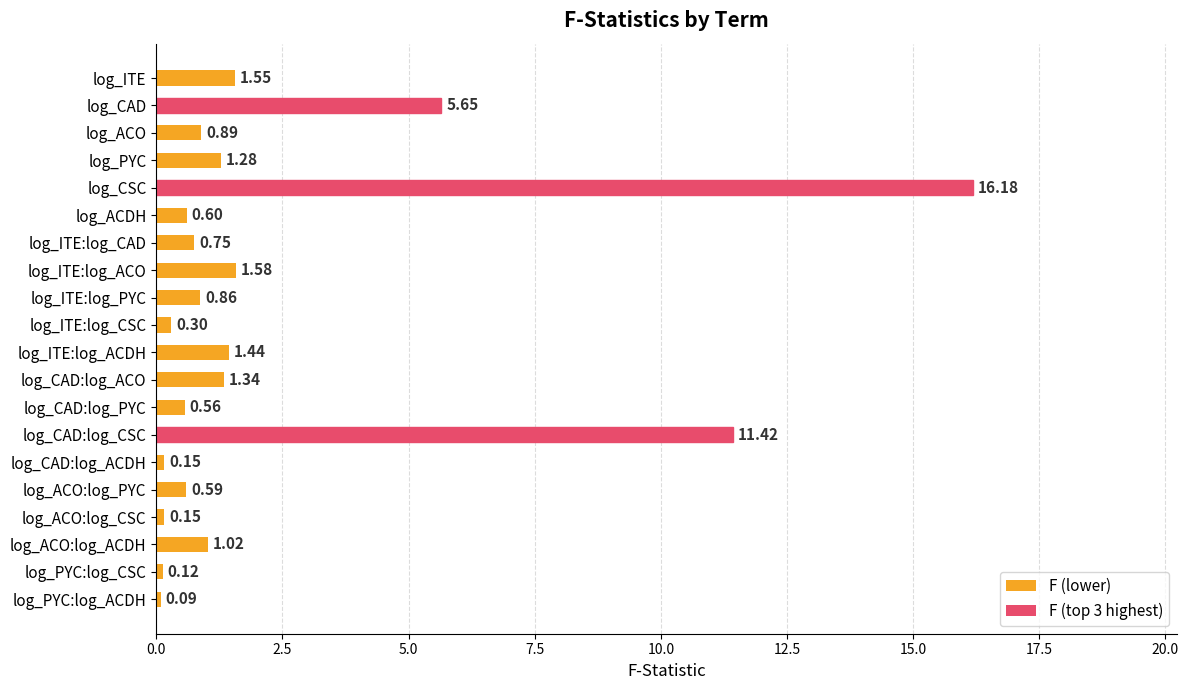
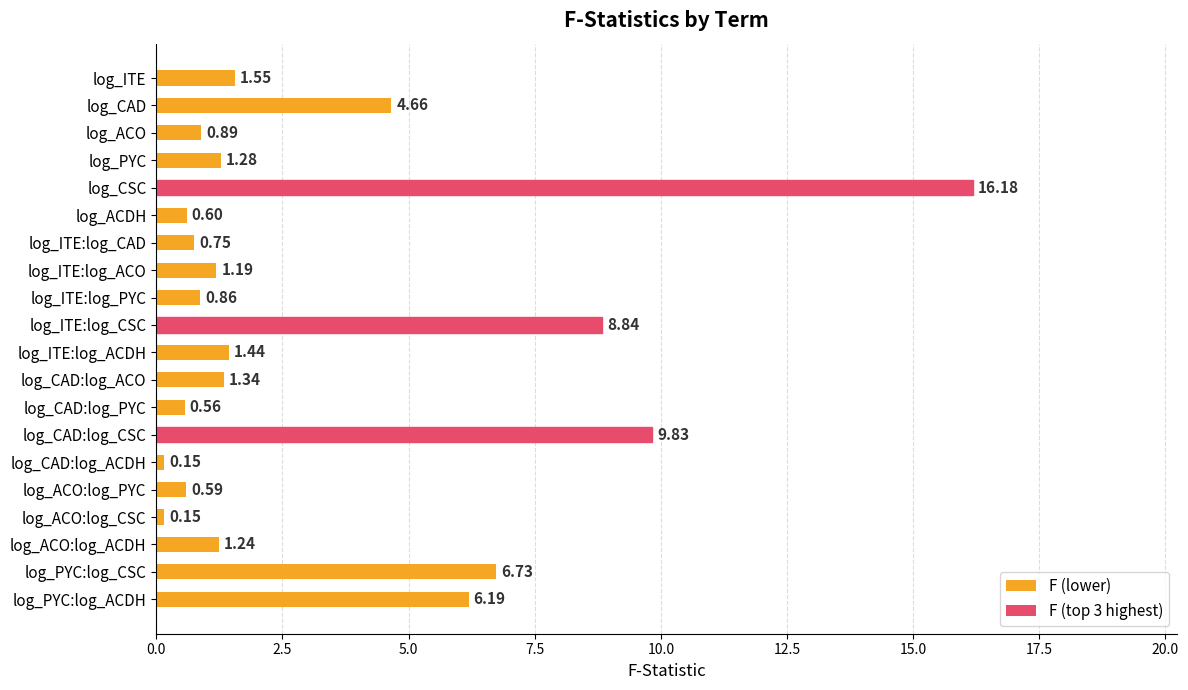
  {
    "log_ITE": 1.55,
-   "log_CAD": 5.65,
+   "log_CAD": 4.66,
    "log_ACO": 0.89,
    "log_PYC": 1.28,
    "log_CSC": 16.18,
    "log_ACDH": 0.60,
    "log_ITE:log_CAD": 0.75,
-   "log_ITE:log_ACO": 1.58,
+   "log_ITE:log_ACO": 1.19,
    "log_ITE:log_PYC": 0.86,
-   "log_ITE:log_CSC": 0.30,
+   "log_ITE:log_CSC": 8.84,
    "log_ITE:log_ACDH": 1.44,
    "log_CAD:log_ACO": 1.34,
    "log_CAD:log_PYC": 0.56,
-   "log_CAD:log_CSC": 11.42,
+   "log_CAD:log_CSC": 9.83,
    "log_CAD:log_ACDH": 0.15,
    "log_ACO:log_PYC": 0.59,
    "log_ACO:log_CSC": 0.15,
-   "log_ACO:log_ACDH": 1.02,
-   "log_PYC:log_CSC": 0.12,
-   "log_PYC:log_ACDH": 0.09
+   "log_ACO:log_ACDH": 1.24,
+   "log_PYC:log_CSC": 6.73,
+   "log_PYC:log_ACDH": 6.19
  }
